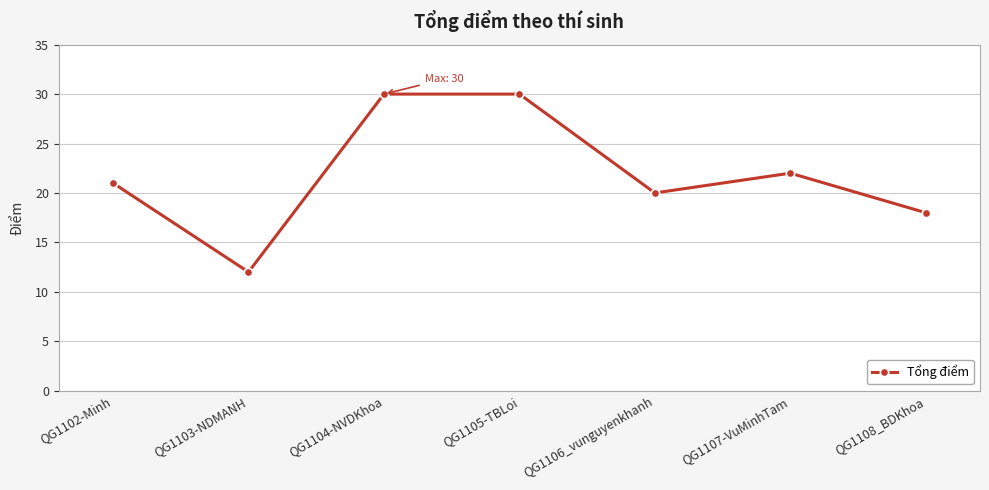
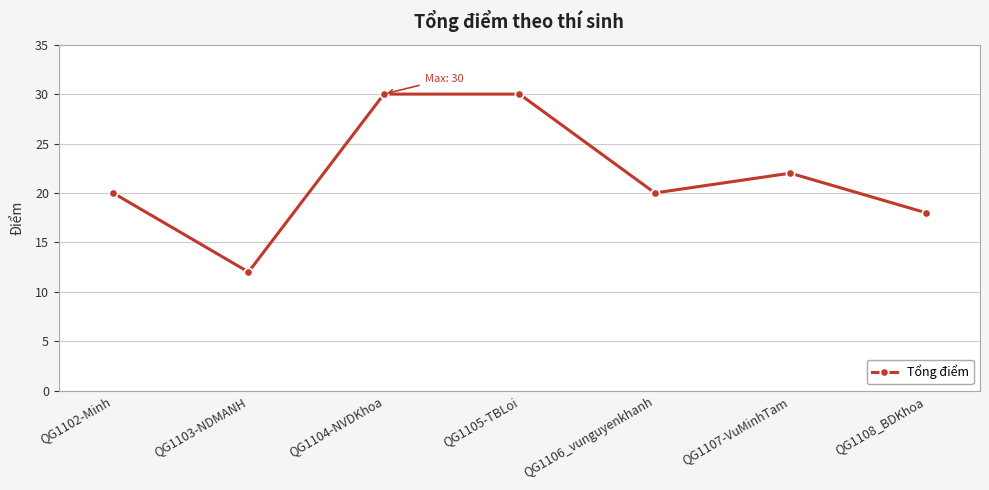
  {
-   "QG1102-Minh": 21,
+   "QG1102-Minh": 20,
    "QG1103-NDMANH": 12,
    "QG1105-TBLoi": 30,
    "QG1106_vunguyenkhanh": 20,
    "QG1107-VuMinhTam": 22,
    "QG1108_BDKhoa": 18
  }
